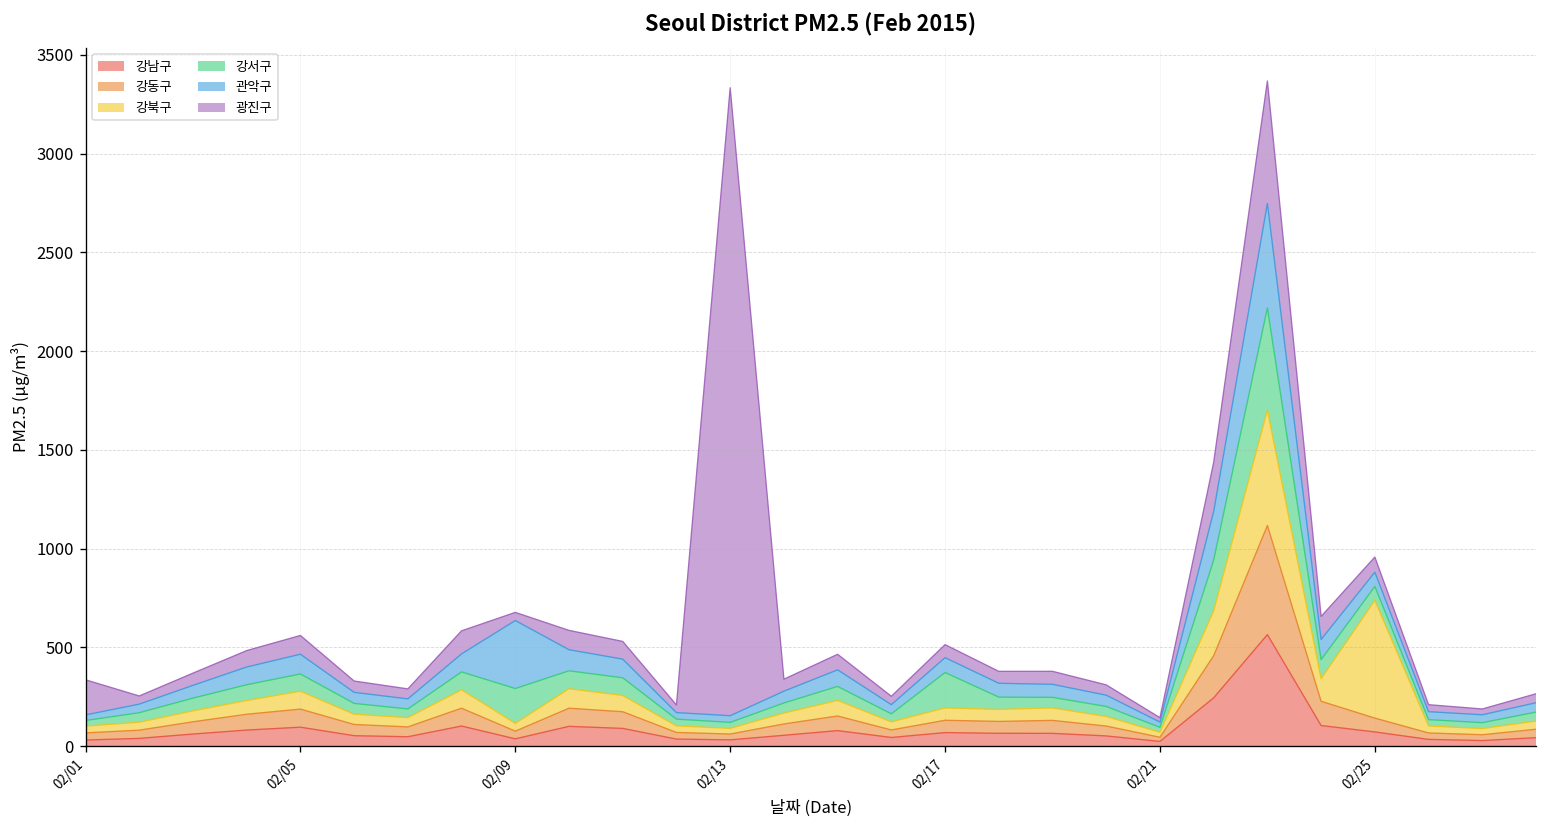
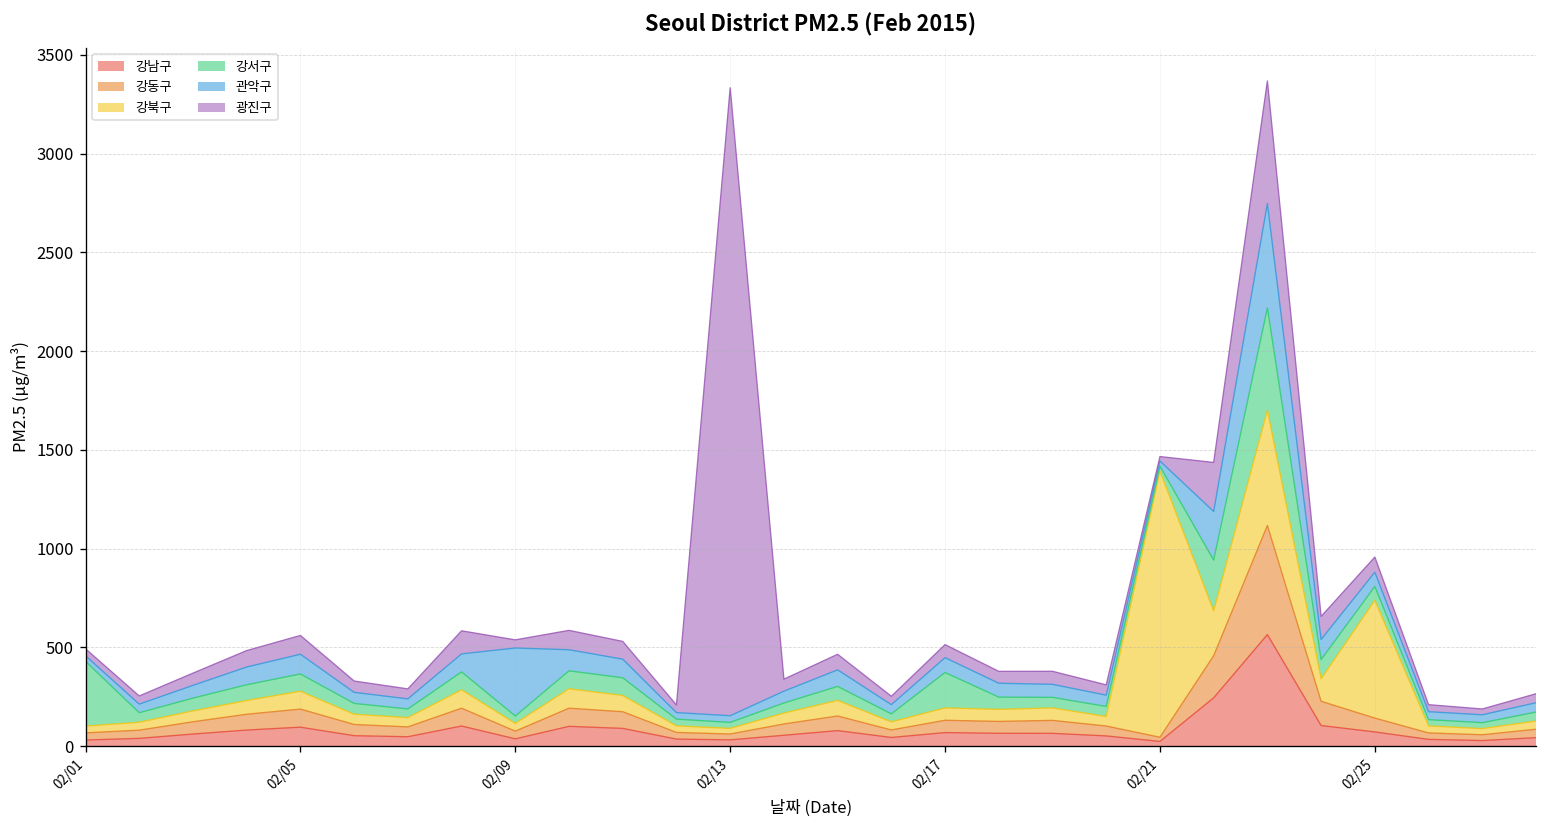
  {
    "강북구": {
      "02/01": 30,
      "02/05": 90,
      "02/09": 40,
      "02/13": 30,
      "02/17": 60,
-     "02/21": 30,
+     "02/21": 1350,
      "02/25": 600
    },
    "강서구": {
-     "02/01": 30,
+     "02/01": 330,
      "02/05": 90,
-     "02/09": 180,
+     "02/09": 40,
      "02/13": 30,
      "02/17": 180,
      "02/21": 20,
      "02/25": 70
    },
    "관악구": {
      "02/01": 30,
      "02/05": 100,
      "02/09": 340,
      "02/13": 30,
      "02/17": 80,
      "02/21": 30,
      "02/25": 70
    },
    "광진구": {
-     "02/01": 180,
+     "02/01": 40,
      "02/05": 90,
      "02/09": 40,
      "02/13": 3180,
      "02/17": 70,
      "02/21": 20,
      "02/25": 80
    }
  }
